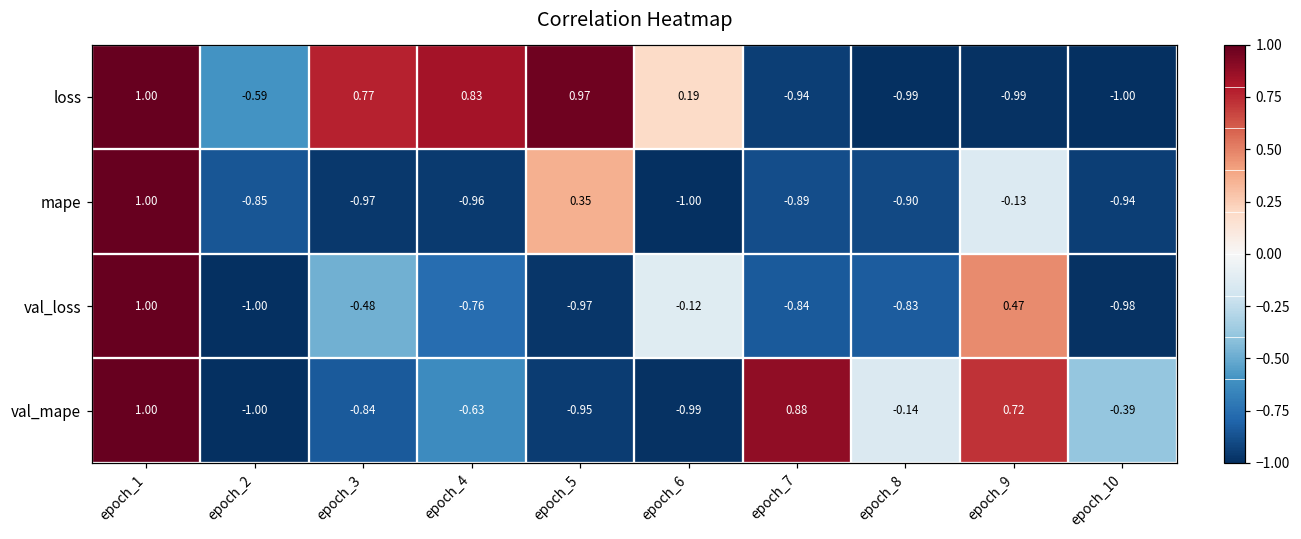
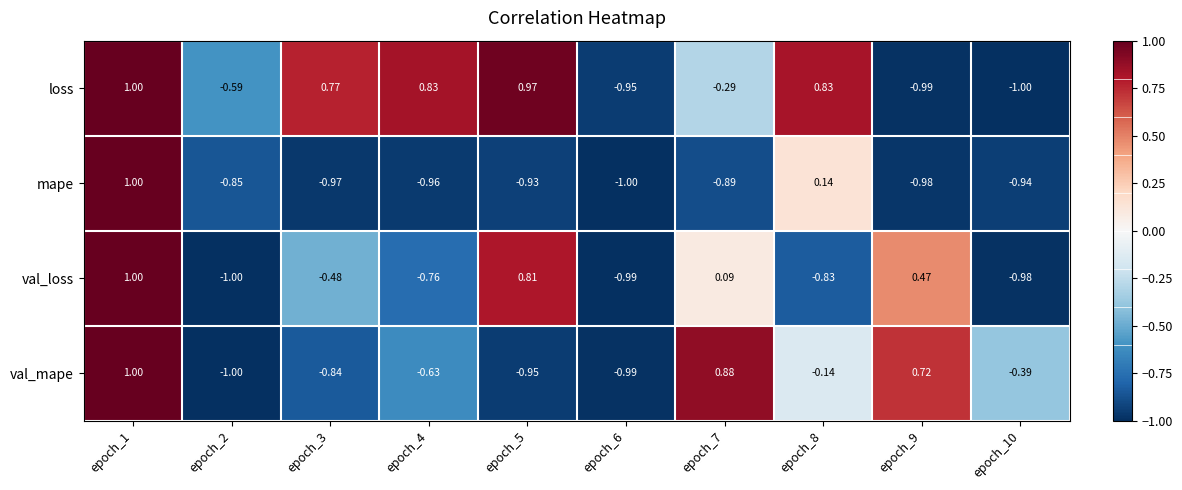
  {
    "loss": {
      "epoch_1": 1.00,
      "epoch_2": -0.59,
      "epoch_3": 0.77,
      "epoch_4": 0.83,
      "epoch_5": 0.97,
-     "epoch_6": 0.19,
-     "epoch_7": -0.94,
-     "epoch_8": -0.99,
+     "epoch_6": -0.95,
+     "epoch_7": -0.29,
+     "epoch_8": 0.83,
      "epoch_9": -0.99,
      "epoch_10": -1.00
    },
    "mape": {
      "epoch_1": 1.00,
      "epoch_2": -0.85,
      "epoch_3": -0.97,
      "epoch_4": -0.96,
-     "epoch_5": 0.35,
+     "epoch_5": -0.93,
      "epoch_6": -1.00,
      "epoch_7": -0.89,
-     "epoch_8": -0.90,
-     "epoch_9": -0.13,
+     "epoch_8": 0.14,
+     "epoch_9": -0.98,
      "epoch_10": -0.94
    },
    "val_loss": {
      "epoch_1": 1.00,
      "epoch_2": -1.00,
      "epoch_3": -0.48,
      "epoch_4": -0.76,
-     "epoch_5": -0.97,
-     "epoch_6": -0.12,
-     "epoch_7": -0.84,
+     "epoch_5": 0.81,
+     "epoch_6": -0.99,
+     "epoch_7": 0.09,
      "epoch_8": -0.83,
      "epoch_9": 0.47,
      "epoch_10": -0.98
    },
    "val_mape": {
      "epoch_1": 1.00,
      "epoch_2": -1.00,
      "epoch_3": -0.84,
      "epoch_4": -0.63,
      "epoch_5": -0.95,
      "epoch_6": -0.99,
      "epoch_7": 0.88,
      "epoch_8": -0.14,
      "epoch_9": 0.72,
      "epoch_10": -0.39
    }
  }
